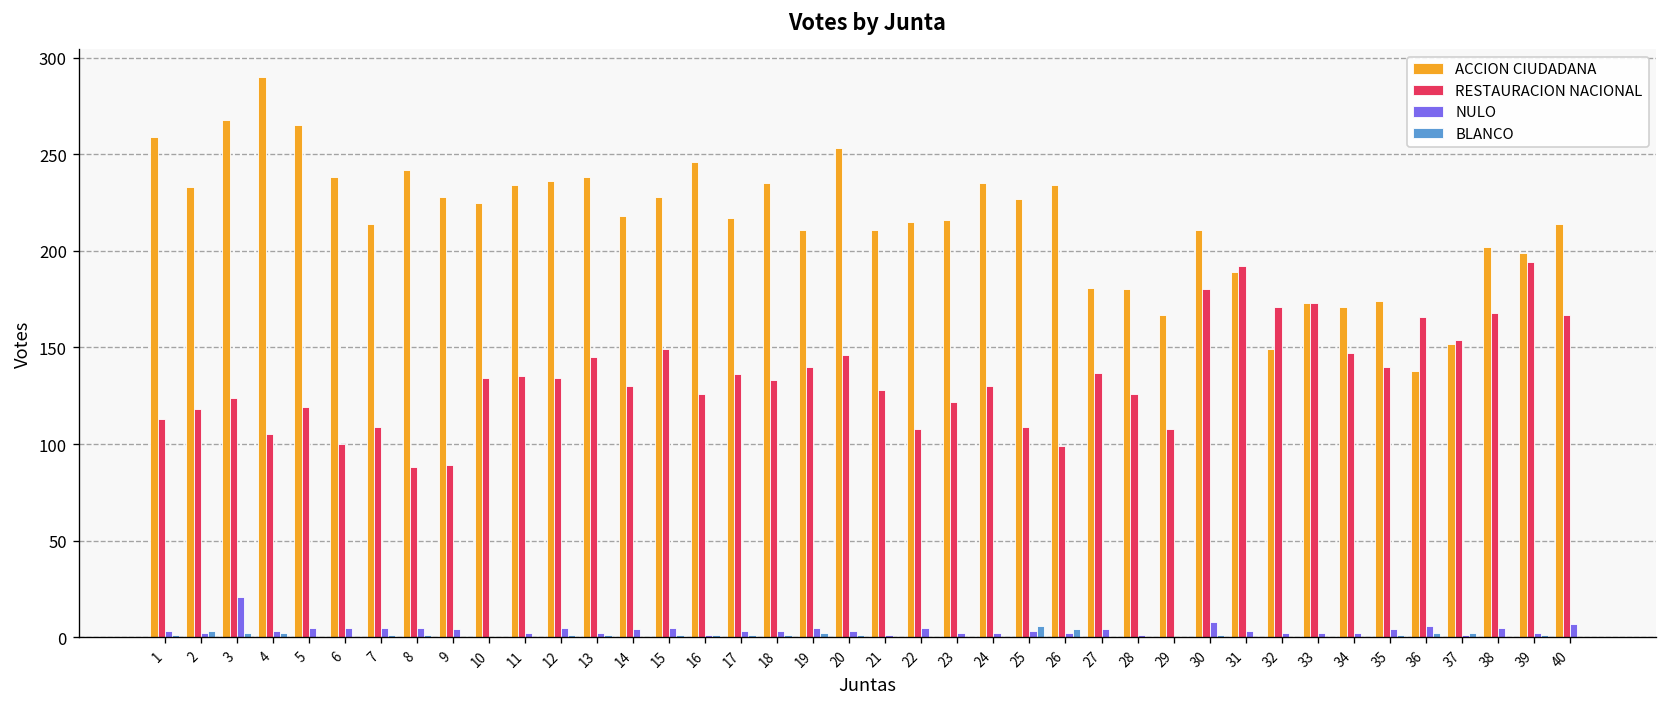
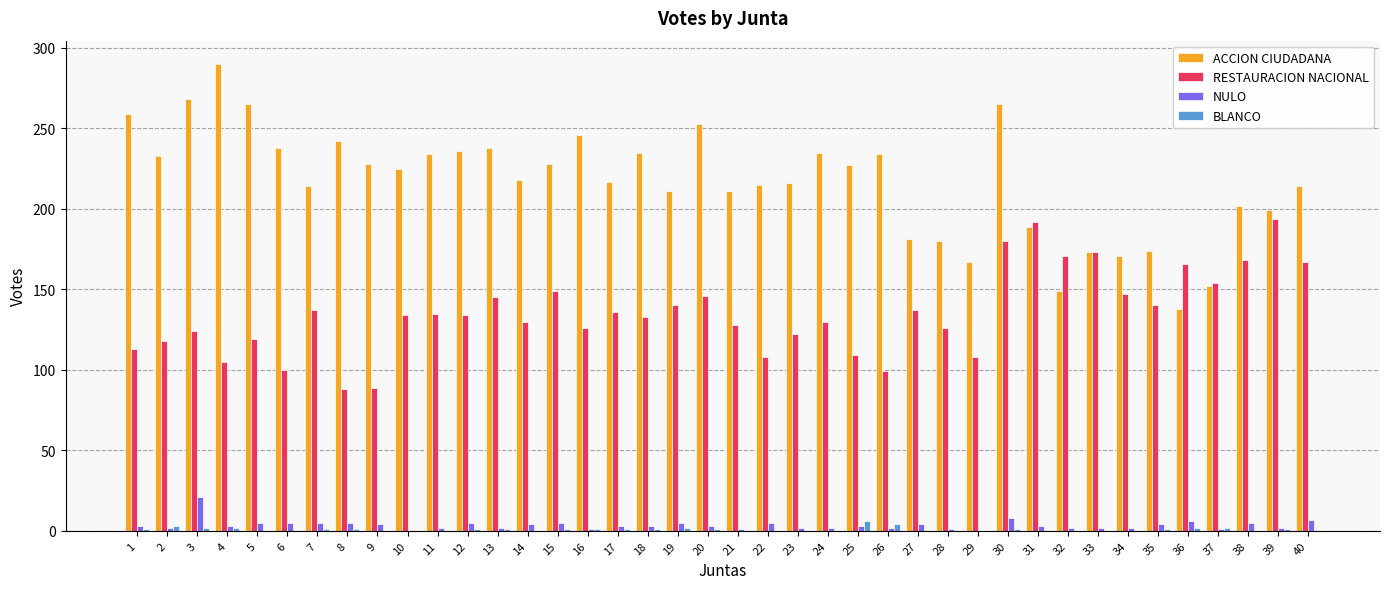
  {
    "ACCION CIUDADANA": {
      "1": 259,
      "2": 233,
      "3": 268,
      "4": 290,
      "5": 265,
      "6": 238,
      "7": 214,
      "8": 242,
      "9": 228,
      "10": 225,
      "11": 234,
      "12": 236,
      "13": 238,
      "14": 218,
      "15": 228,
      "16": 246,
      "17": 217,
      "18": 235,
      "19": 211,
      "20": 253,
      "21": 211,
      "22": 215,
      "23": 216,
      "24": 235,
      "25": 227,
      "26": 234,
      "27": 181,
      "28": 180,
      "29": 167,
-     "30": 211,
+     "30": 265,
      "31": 189,
      "32": 149,
      "33": 173,
      "34": 171,
      "35": 174,
      "36": 138,
      "37": 152,
      "38": 202,
      "39": 199,
      "40": 214
    },
    "RESTAURACION NACIONAL": {
      "1": 113,
      "2": 118,
      "3": 124,
      "4": 105,
      "5": 119,
      "6": 100,
-     "7": 109,
+     "7": 137,
      "8": 88,
      "9": 89,
      "10": 134,
      "11": 135,
      "12": 134,
      "13": 145,
      "14": 130,
      "15": 149,
      "16": 126,
      "17": 136,
      "18": 133,
      "19": 140,
      "20": 146,
      "21": 128,
      "22": 108,
      "23": 122,
      "24": 130,
      "25": 109,
      "26": 99,
      "27": 137,
      "28": 126,
      "29": 108,
      "30": 180,
      "31": 192,
      "32": 171,
      "33": 173,
      "34": 147,
      "35": 140,
      "36": 166,
      "37": 154,
      "38": 168,
      "39": 194,
      "40": 167
    },
    "NULO": {
      "1": 3,
      "2": 2,
      "3": 21,
      "4": 3,
      "5": 5,
      "6": 5,
      "7": 5,
      "8": 5,
      "9": 4,
      "10": 0,
      "11": 2,
      "12": 5,
      "13": 2,
      "14": 4,
      "15": 5,
      "17": 3,
      "18": 3,
      "19": 5,
      "20": 3,
      "22": 5,
      "23": 2,
      "24": 2,
      "25": 3,
      "26": 2,
      "27": 4,
      "29": 0,
      "30": 8,
      "31": 3,
      "32": 2,
      "33": 2,
      "34": 2,
      "35": 4,
      "36": 6,
      "38": 5,
      "39": 2,
      "40": 7
    },
    "BLANCO": {
      "2": 3,
      "3": 2,
      "4": 2,
      "5": 0,
      "6": 0,
      "9": 0,
      "10": 0,
      "11": 0,
      "14": 0,
      "19": 2,
      "21": 0,
      "22": 0,
      "23": 0,
      "24": 0,
      "25": 6,
      "26": 4,
      "27": 0,
      "28": 0,
      "29": 0,
      "31": 0,
      "32": 0,
      "33": 0,
      "34": 0,
      "36": 2,
      "37": 2,
      "38": 0,
      "40": 0
    }
  }
